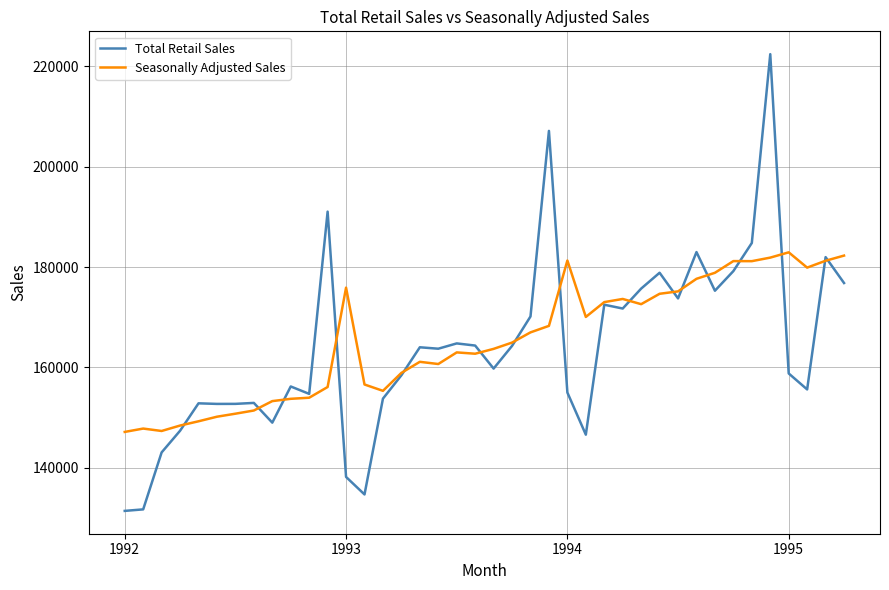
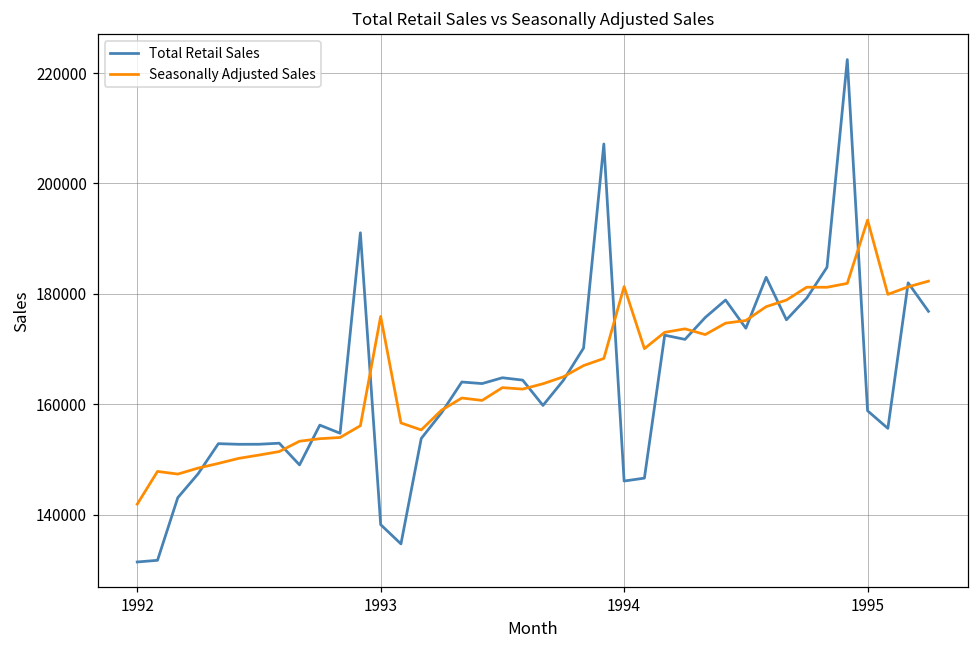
  {
    "Total Retail Sales": {
      "1992": 131000,
      "1993": 138000,
-     "1994": 155000,
+     "1994": 146000,
      "1995": 159000
    },
    "Seasonally Adjusted Sales": {
-     "1992": 147000,
+     "1992": 142000,
      "1993": 176000,
      "1994": 181000,
-     "1995": 183000
+     "1995": 193000
    }
  }
